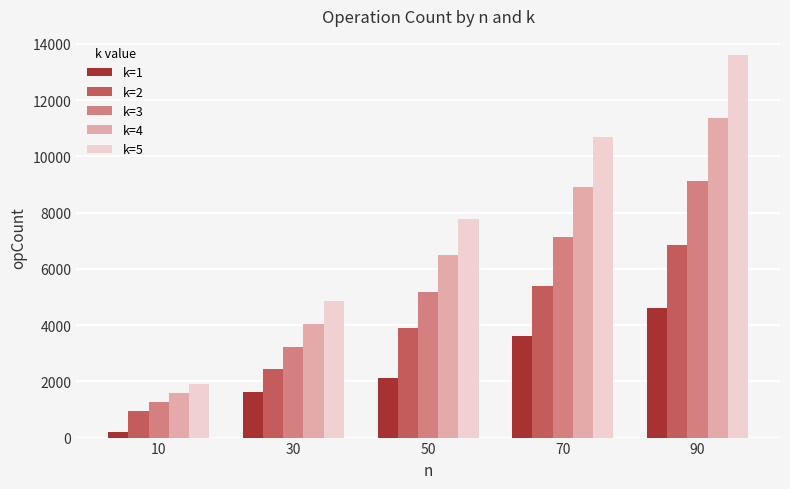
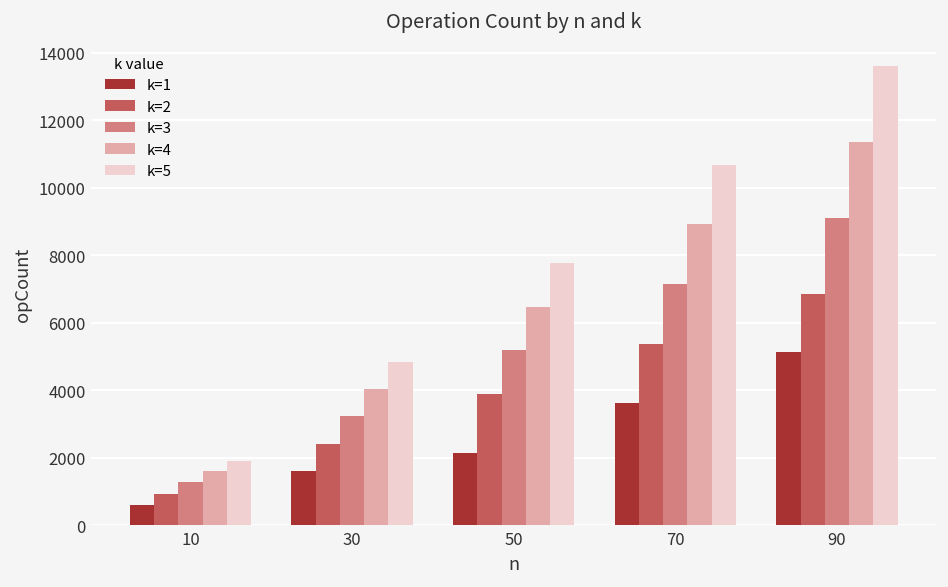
  {
    "k=1": {
-     "10": 200,
+     "10": 600,
      "30": 1600,
      "50": 2100,
      "70": 3600,
-     "90": 4600
+     "90": 5100
    }
  }
